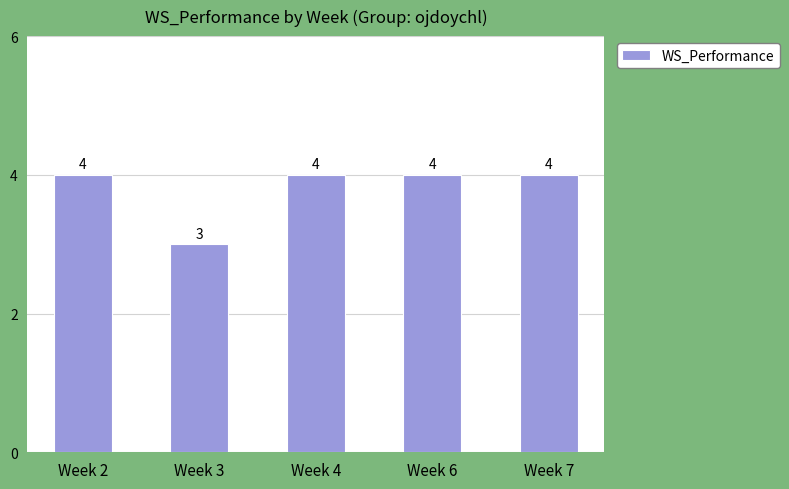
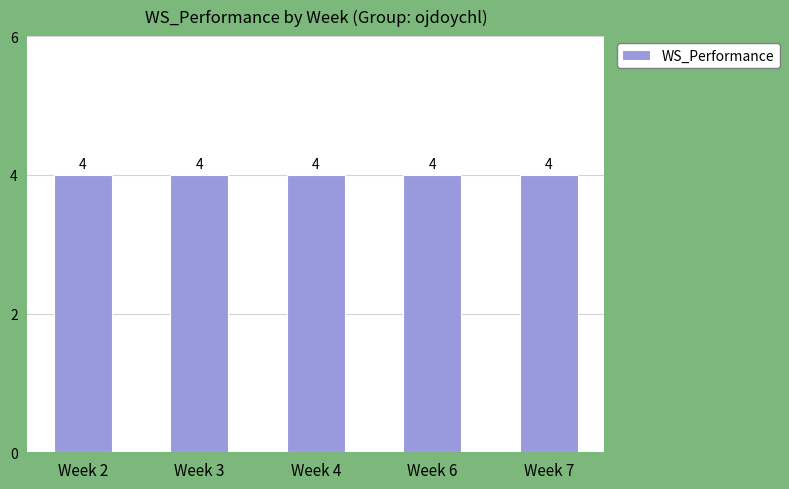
  {
    "Week 2": 4,
-   "Week 3": 3,
+   "Week 3": 4,
    "Week 4": 4,
    "Week 6": 4,
    "Week 7": 4
  }
